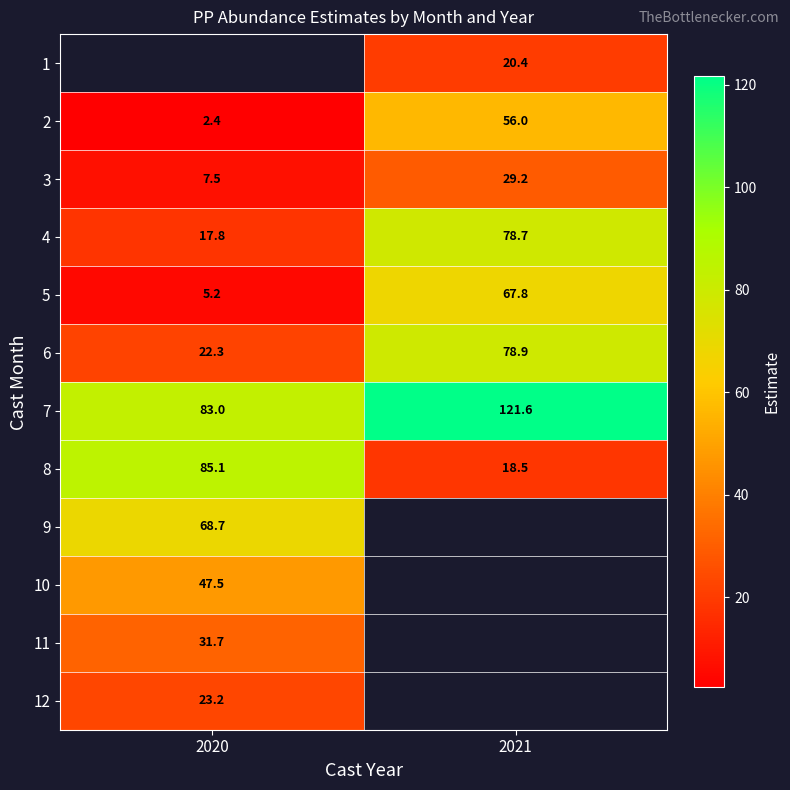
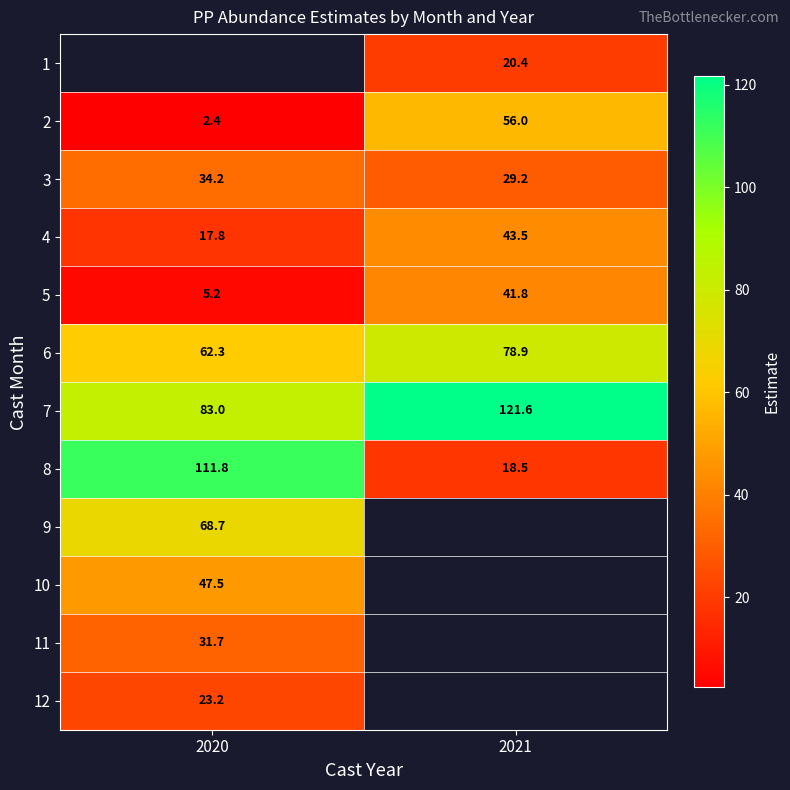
  {
    "1": {
      "2021": 20.4
    },
    "2": {
      "2020": 2.4,
      "2021": 56.0
    },
    "3": {
-     "2020": 7.5,
+     "2020": 34.2,
      "2021": 29.2
    },
    "4": {
      "2020": 17.8,
-     "2021": 78.7
+     "2021": 43.5
    },
    "5": {
      "2020": 5.2,
-     "2021": 67.8
+     "2021": 41.8
    },
    "6": {
-     "2020": 22.3,
+     "2020": 62.3,
      "2021": 78.9
    },
    "7": {
      "2020": 83.0,
      "2021": 121.6
    },
    "8": {
-     "2020": 85.1,
+     "2020": 111.8,
      "2021": 18.5
    },
    "9": {
      "2020": 68.7
    },
    "10": {
      "2020": 47.5
    },
    "11": {
      "2020": 31.7
    },
    "12": {
      "2020": 23.2
    }
  }
